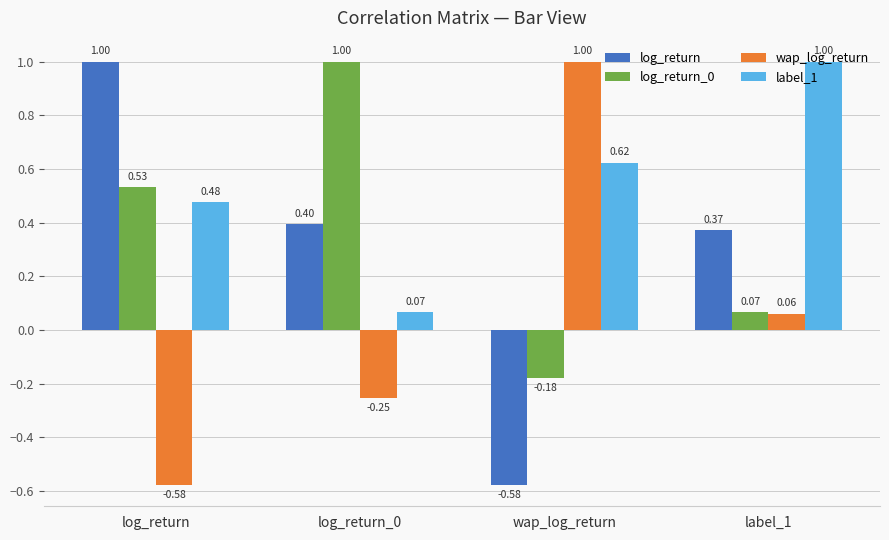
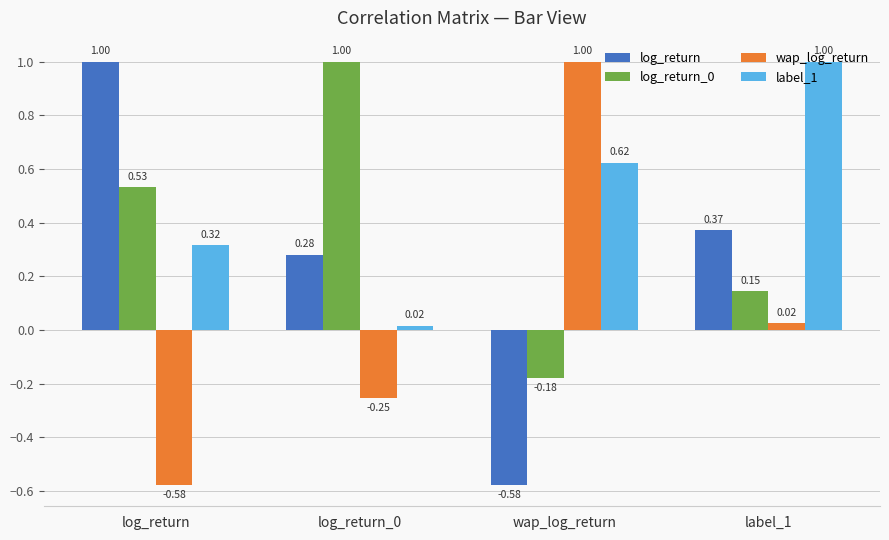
  {
    "log_return": {
      "log_return": 1.00,
-     "log_return_0": 0.40,
+     "log_return_0": 0.28,
      "wap_log_return": -0.58,
      "label_1": 0.37
    },
    "log_return_0": {
      "log_return": 0.53,
      "log_return_0": 1.00,
      "wap_log_return": -0.18,
-     "label_1": 0.07
+     "label_1": 0.15
    },
    "wap_log_return": {
      "log_return": -0.58,
      "log_return_0": -0.25,
      "wap_log_return": 1.00,
-     "label_1": 0.06
+     "label_1": 0.02
    },
    "label_1": {
-     "log_return": 0.48,
-     "log_return_0": 0.07,
+     "log_return": 0.32,
+     "log_return_0": 0.02,
      "wap_log_return": 0.62,
      "label_1": 1.00
    }
  }
